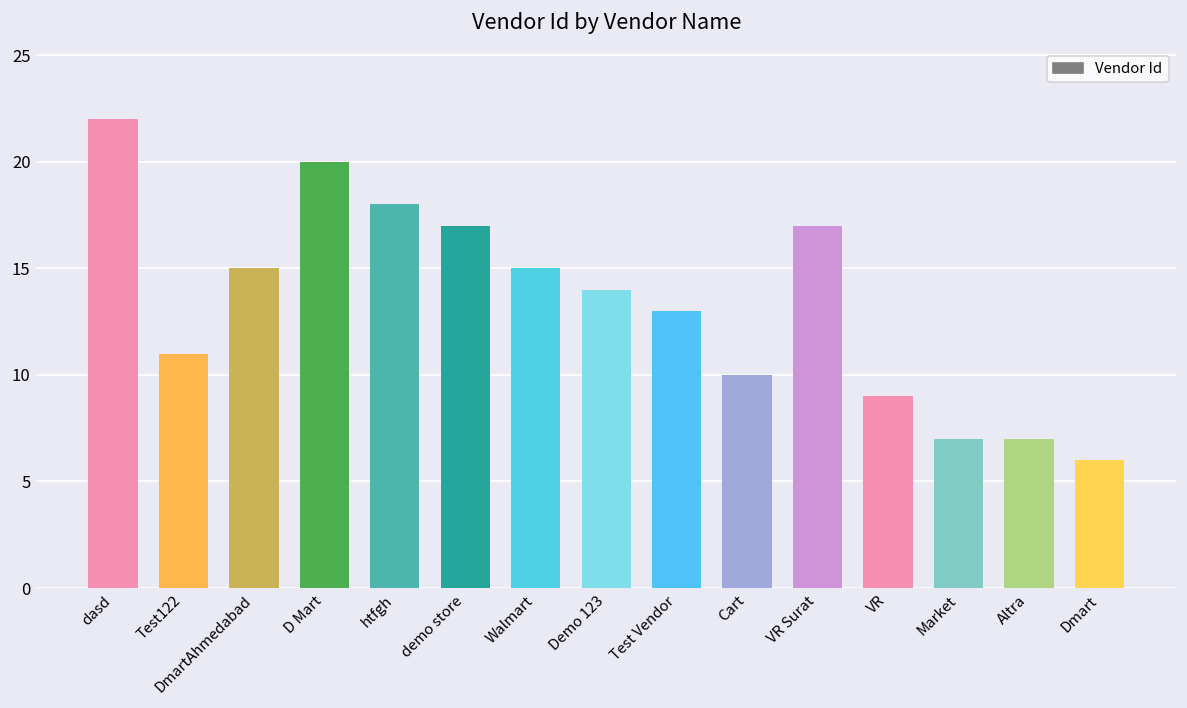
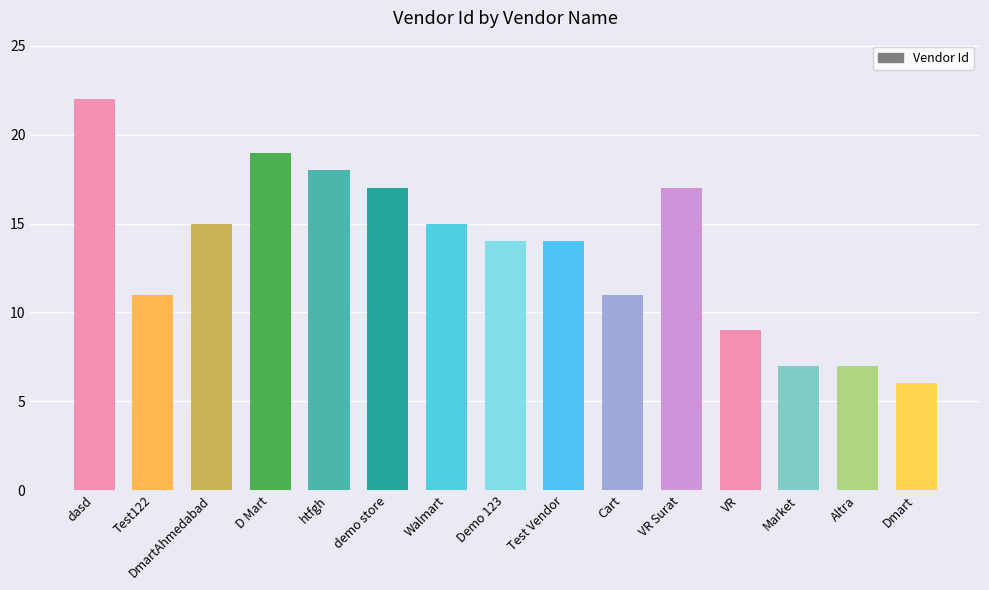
  {
    "dasd": 22,
    "Test122": 11,
    "DmartAhmedabad": 15,
-   "D Mart": 20,
+   "D Mart": 19,
    "htfgh": 18,
    "demo store": 17,
    "Walmart": 15,
    "Demo 123": 14,
-   "Test Vendor": 13,
-   "Cart": 10,
+   "Test Vendor": 14,
+   "Cart": 11,
    "VR Surat": 17,
    "VR": 9,
    "Market": 7,
    "Altra": 7,
    "Dmart": 6
  }
